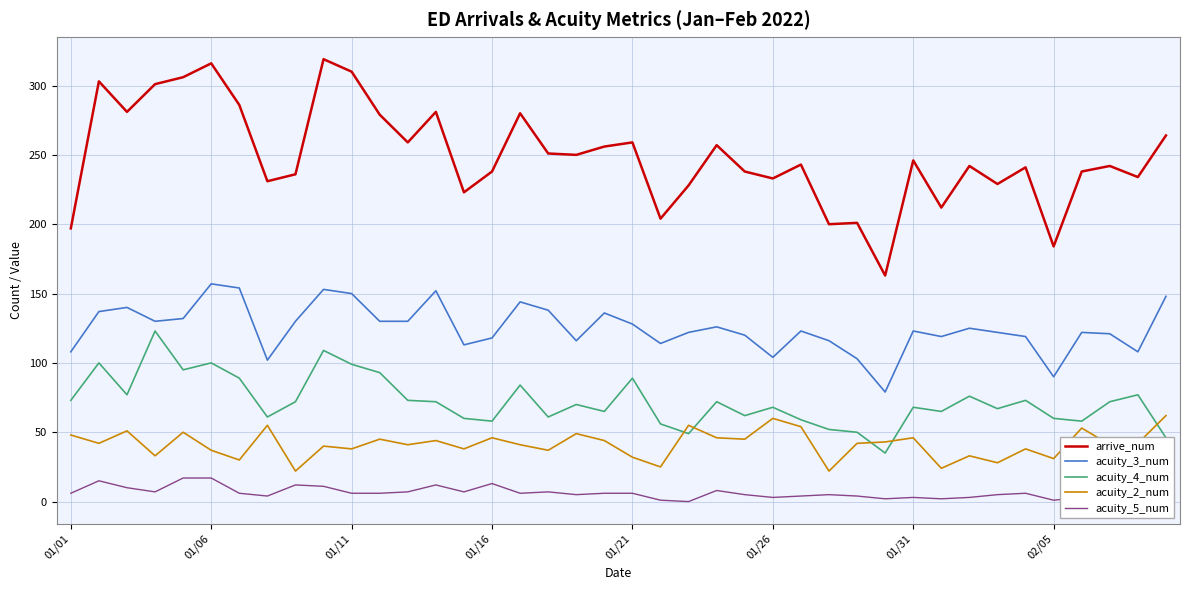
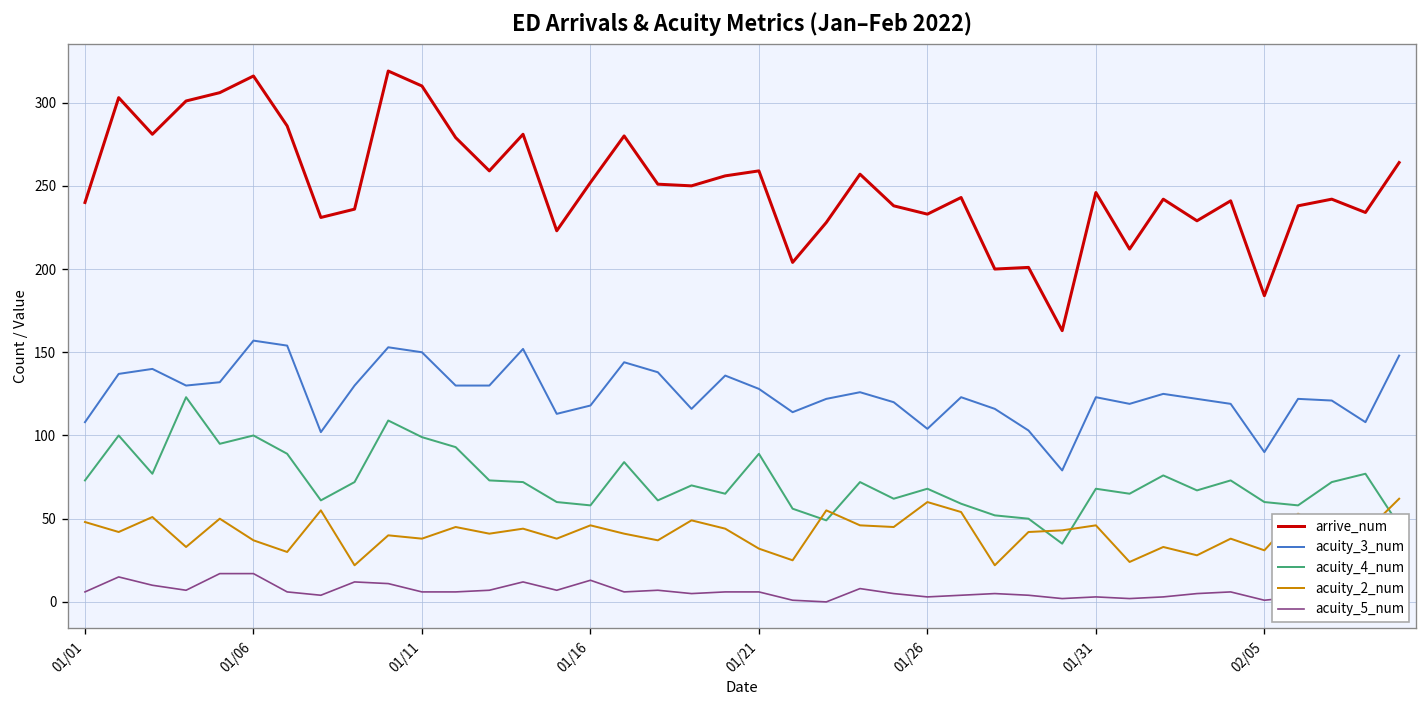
  {
    "arrive_num": {
-     "01/01": 197,
+     "01/01": 240,
      "01/06": 316,
      "01/11": 310,
-     "01/16": 238,
+     "01/16": 252,
      "01/21": 259,
      "01/26": 233,
      "01/31": 246,
      "02/05": 184
    },
    "acuity_3_num": {
      "01/01": 108,
      "01/06": 157,
      "01/11": 150,
      "01/16": 118,
      "01/21": 128,
      "01/26": 104,
      "01/31": 123,
      "02/05": 90
    },
    "acuity_4_num": {
      "01/01": 73,
      "01/06": 100,
      "01/11": 99,
      "01/16": 58,
      "01/21": 89,
      "01/26": 68,
      "01/31": 68,
      "02/05": 60
    },
    "acuity_2_num": {
      "01/01": 48,
      "01/06": 37,
      "01/11": 38,
      "01/16": 46,
      "01/21": 32,
      "01/26": 60,
      "01/31": 46,
      "02/05": 31
    },
    "acuity_5_num": {
      "01/01": 6,
      "01/06": 17,
      "01/11": 6,
      "01/16": 13,
      "01/21": 6,
      "01/26": 3,
      "01/31": 3,
      "02/05": 1
    }
  }
